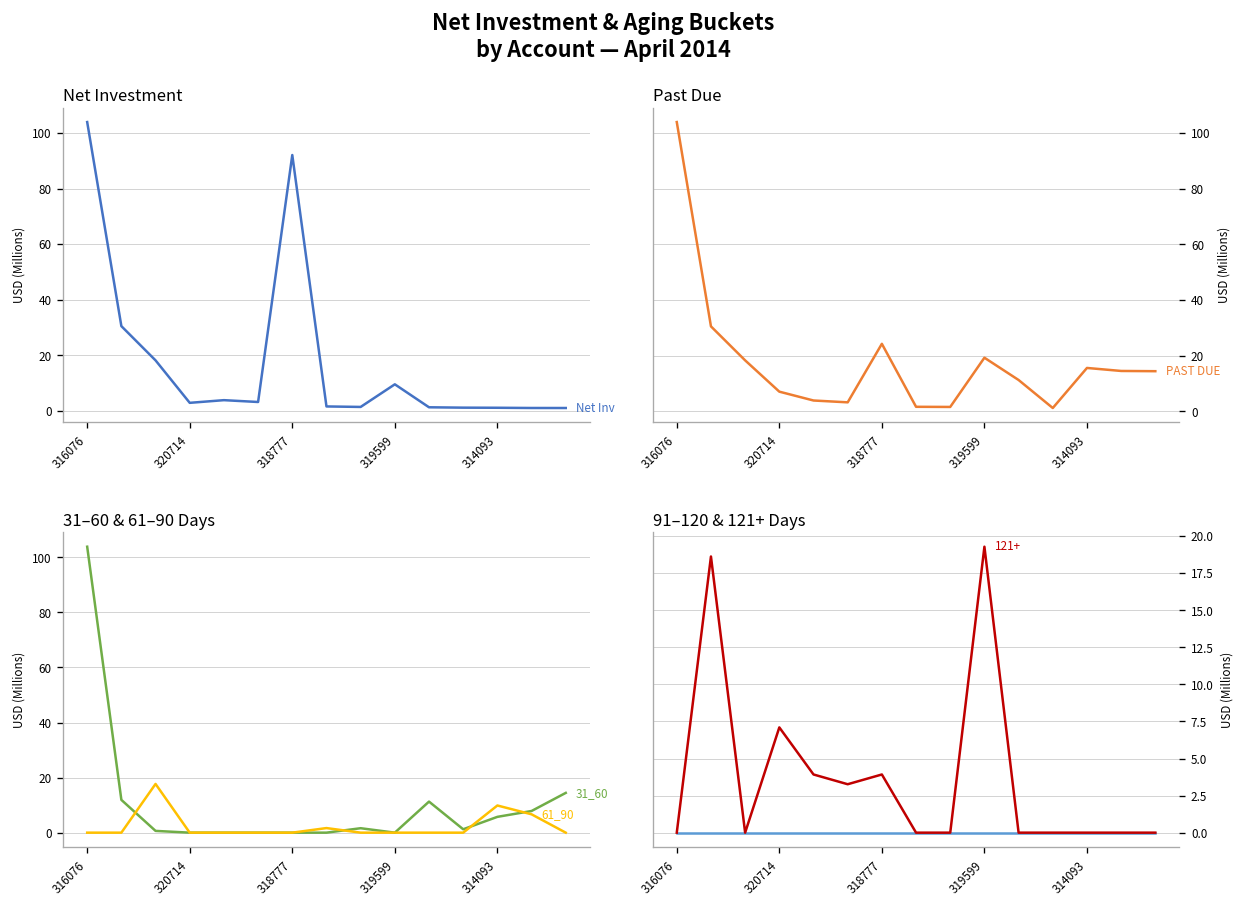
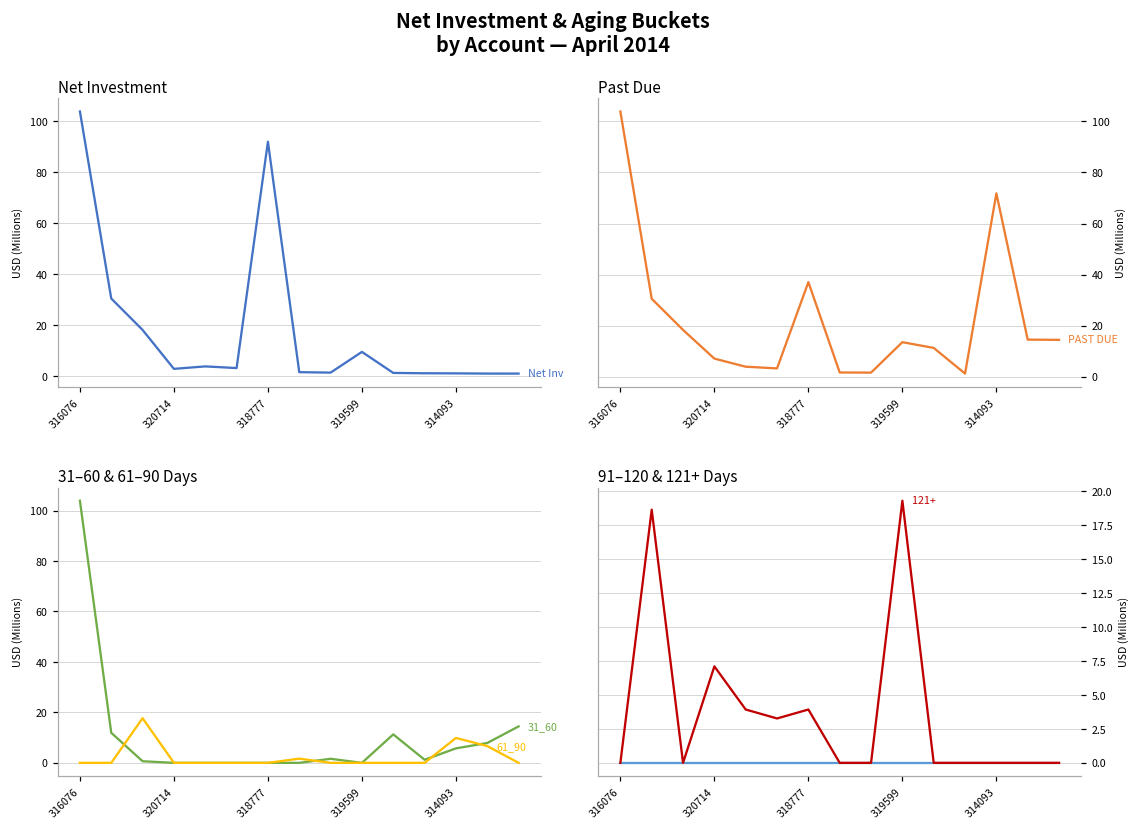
  {
    "Net Investment": {
      "316076": 104,
      "320714": 3,
      "318777": 92,
      "319599": 10,
      "314093": 1
    },
    "Past Due": {
      "316076": 104,
      "320714": 7,
-     "318777": 24,
-     "319599": 19,
-     "314093": 16
+     "318777": 37,
+     "319599": 14,
+     "314093": 72
    }
  }
